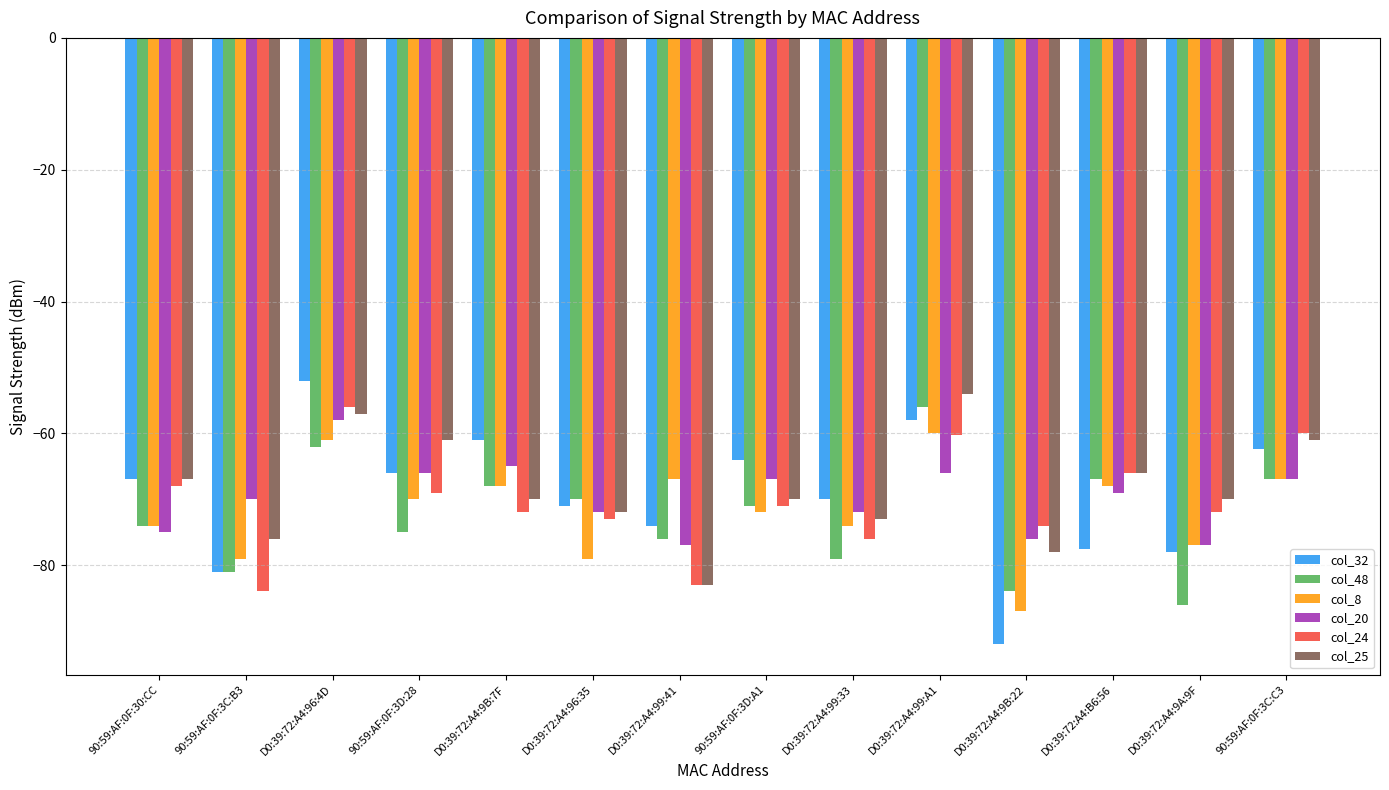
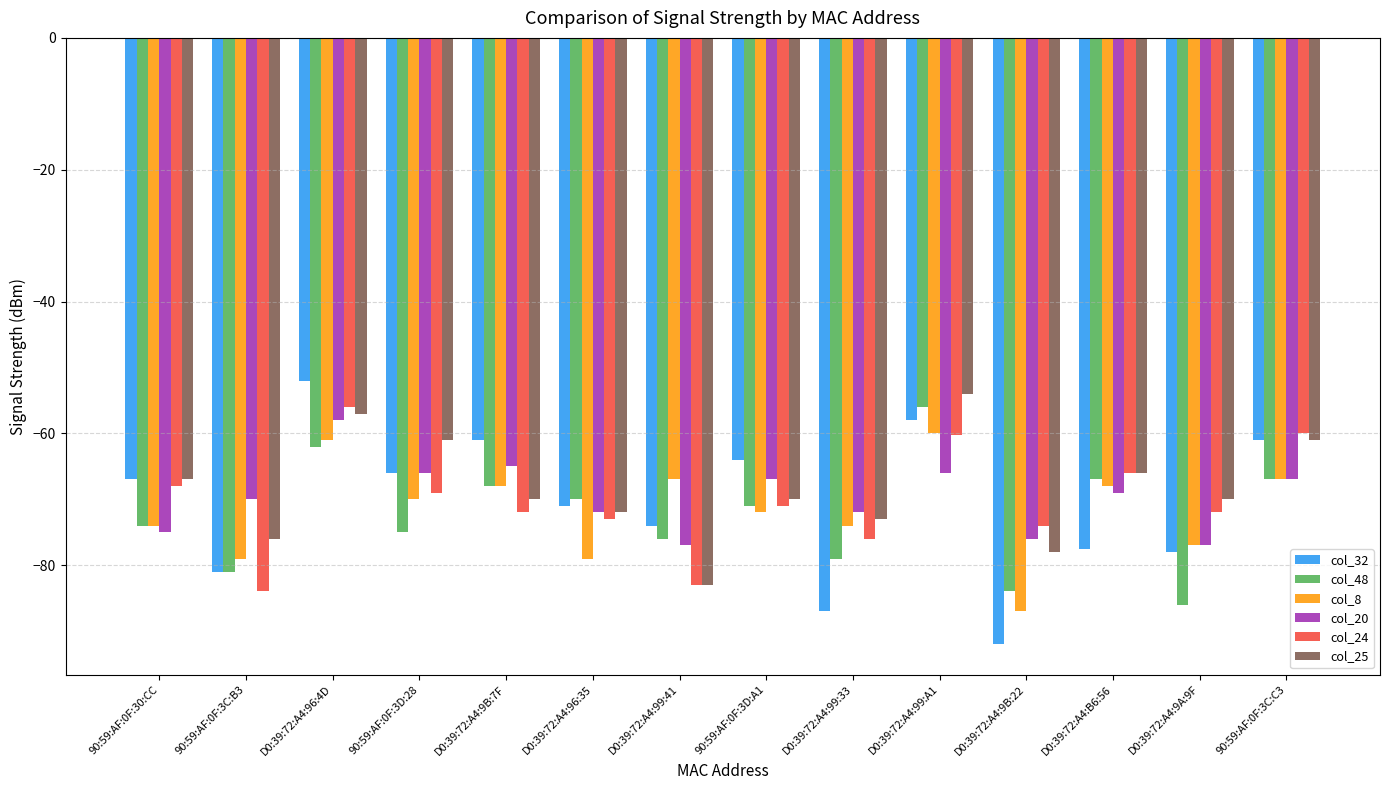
  {
    "col_32": {
      "90:59:AF:0F:30:CC": -67,
      "90:59:AF:0F:3C:B3": -81,
      "D0:39:72:A4:96:4D": -52,
      "90:59:AF:0F:3D:28": -66,
      "D0:39:72:A4:9B:7F": -61,
      "D0:39:72:A4:96:35": -71,
      "D0:39:72:A4:99:41": -74,
      "90:59:AF:0F:3D:A1": -64,
-     "D0:39:72:A4:99:33": -70,
+     "D0:39:72:A4:99:33": -87,
      "D0:39:72:A4:99:A1": -58,
      "D0:39:72:A4:9B:22": -92,
      "D0:39:72:A4:B6:56": -78,
      "D0:39:72:A4:9A:9F": -78,
-     "90:59:AF:0F:3C:C3": -62
+     "90:59:AF:0F:3C:C3": -61
    },
    "col_48": {
      "90:59:AF:0F:30:CC": -74,
      "90:59:AF:0F:3C:B3": -81,
      "D0:39:72:A4:96:4D": -62,
      "90:59:AF:0F:3D:28": -75,
      "D0:39:72:A4:9B:7F": -68,
      "D0:39:72:A4:96:35": -70,
      "D0:39:72:A4:99:41": -76,
      "90:59:AF:0F:3D:A1": -71,
      "D0:39:72:A4:99:33": -79,
      "D0:39:72:A4:99:A1": -56,
      "D0:39:72:A4:9B:22": -84,
      "D0:39:72:A4:B6:56": -67,
      "D0:39:72:A4:9A:9F": -86,
      "90:59:AF:0F:3C:C3": -67
    },
    "col_8": {
      "90:59:AF:0F:30:CC": -74,
      "90:59:AF:0F:3C:B3": -79,
      "D0:39:72:A4:96:4D": -61,
      "90:59:AF:0F:3D:28": -70,
      "D0:39:72:A4:9B:7F": -68,
      "D0:39:72:A4:96:35": -79,
      "D0:39:72:A4:99:41": -67,
      "90:59:AF:0F:3D:A1": -72,
      "D0:39:72:A4:99:33": -74,
      "D0:39:72:A4:99:A1": -60,
      "D0:39:72:A4:9B:22": -87,
      "D0:39:72:A4:B6:56": -68,
      "D0:39:72:A4:9A:9F": -77,
      "90:59:AF:0F:3C:C3": -67
    },
    "col_20": {
      "90:59:AF:0F:30:CC": -75,
      "90:59:AF:0F:3C:B3": -70,
      "D0:39:72:A4:96:4D": -58,
      "90:59:AF:0F:3D:28": -66,
      "D0:39:72:A4:9B:7F": -65,
      "D0:39:72:A4:96:35": -72,
      "D0:39:72:A4:99:41": -77,
      "90:59:AF:0F:3D:A1": -67,
      "D0:39:72:A4:99:33": -72,
      "D0:39:72:A4:99:A1": -66,
      "D0:39:72:A4:9B:22": -76,
      "D0:39:72:A4:B6:56": -69,
      "D0:39:72:A4:9A:9F": -77,
      "90:59:AF:0F:3C:C3": -67
    },
    "col_24": {
      "90:59:AF:0F:30:CC": -68,
      "90:59:AF:0F:3C:B3": -84,
      "D0:39:72:A4:96:4D": -56,
      "90:59:AF:0F:3D:28": -69,
      "D0:39:72:A4:9B:7F": -72,
      "D0:39:72:A4:96:35": -73,
      "D0:39:72:A4:99:41": -83,
      "90:59:AF:0F:3D:A1": -71,
      "D0:39:72:A4:99:33": -76,
      "D0:39:72:A4:99:A1": -60,
      "D0:39:72:A4:9B:22": -74,
      "D0:39:72:A4:B6:56": -66,
      "D0:39:72:A4:9A:9F": -72,
      "90:59:AF:0F:3C:C3": -60
    },
    "col_25": {
      "90:59:AF:0F:30:CC": -67,
      "90:59:AF:0F:3C:B3": -76,
      "D0:39:72:A4:96:4D": -57,
      "90:59:AF:0F:3D:28": -61,
      "D0:39:72:A4:9B:7F": -70,
      "D0:39:72:A4:96:35": -72,
      "D0:39:72:A4:99:41": -83,
      "90:59:AF:0F:3D:A1": -70,
      "D0:39:72:A4:99:33": -73,
      "D0:39:72:A4:99:A1": -54,
      "D0:39:72:A4:9B:22": -78,
      "D0:39:72:A4:B6:56": -66,
      "D0:39:72:A4:9A:9F": -70,
      "90:59:AF:0F:3C:C3": -61
    }
  }
